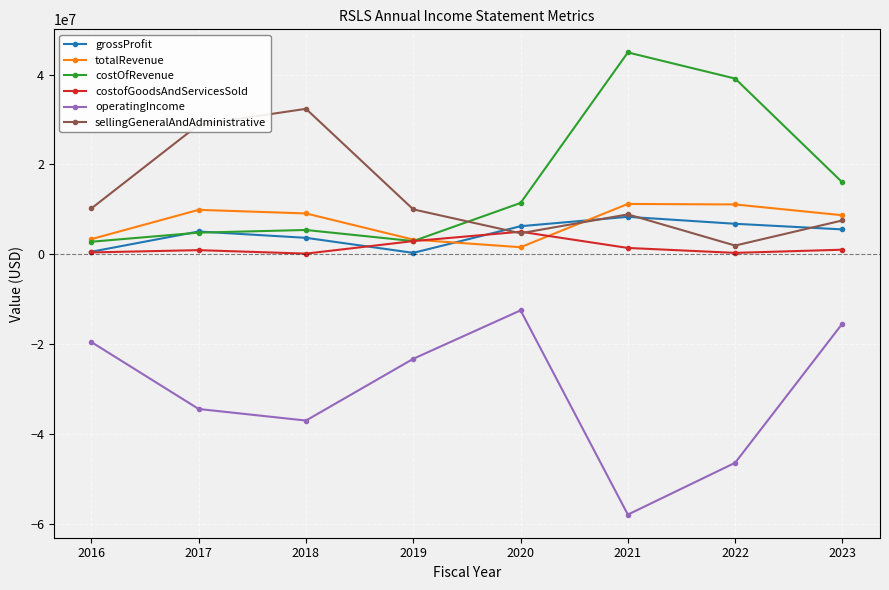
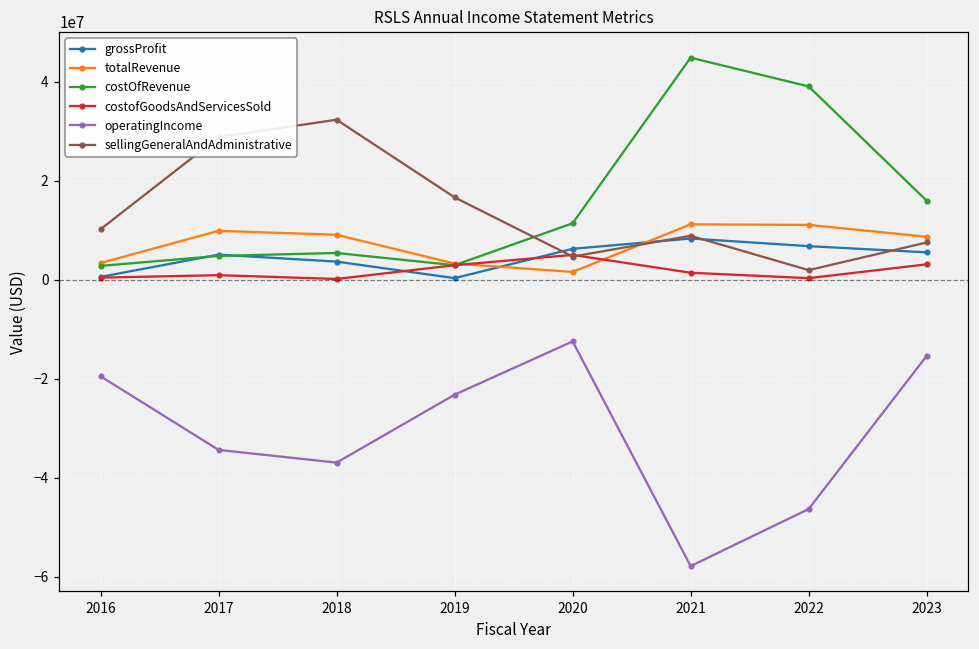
  {
    "grossProfit": {
      "2018": 4000000,
      "2019": 0,
      "2020": 6000000,
      "2022": 7000000,
      "2023": 6000000
    },
    "totalRevenue": {
      "2016": 3000000,
      "2017": 10000000,
      "2018": 9000000,
      "2020": 2000000,
      "2021": 11000000,
      "2022": 11000000,
      "2023": 9000000
    },
    "costOfRevenue": {
      "2016": 3000000,
      "2018": 5000000,
      "2020": 11000000,
      "2021": 45000000,
      "2022": 39000000,
      "2023": 16000000
    },
    "costofGoodsAndServicesSold": {
      "2017": 1000000,
      "2018": 0,
      "2021": 1000000,
      "2022": 0,
-     "2023": 1000000
+     "2023": 3000000
    },
    "operatingIncome": {
      "2016": -20000000,
      "2017": -34000000,
      "2018": -37000000,
      "2019": -23000000,
      "2020": -12000000,
      "2021": -58000000,
      "2022": -46000000,
      "2023": -15000000
    },
    "sellingGeneralAndAdministrative": {
      "2016": 10000000,
      "2018": 32000000,
-     "2019": 10000000,
+     "2019": 17000000,
      "2022": 2000000,
      "2023": 8000000
    }
  }
